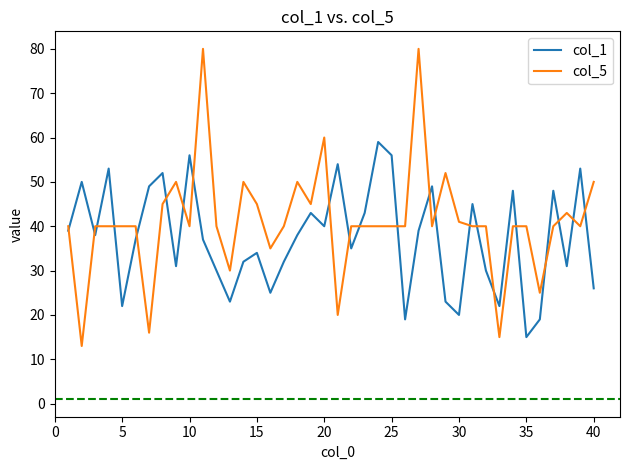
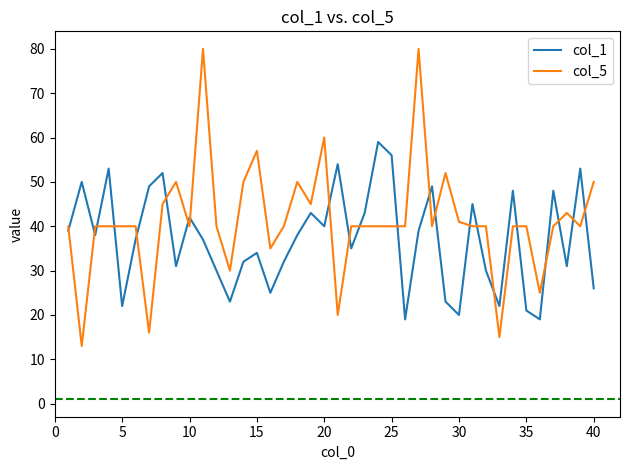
  {
    "col_1": {
      "5": 22,
-     "10": 56,
+     "10": 42,
      "15": 34,
      "20": 40,
      "25": 56,
      "30": 20,
-     "35": 15,
+     "35": 21,
      "40": 26
    },
    "col_5": {
      "5": 40,
      "10": 40,
-     "15": 45,
+     "15": 57,
      "20": 60,
      "25": 40,
      "30": 41,
      "35": 40,
      "40": 50
    }
  }
